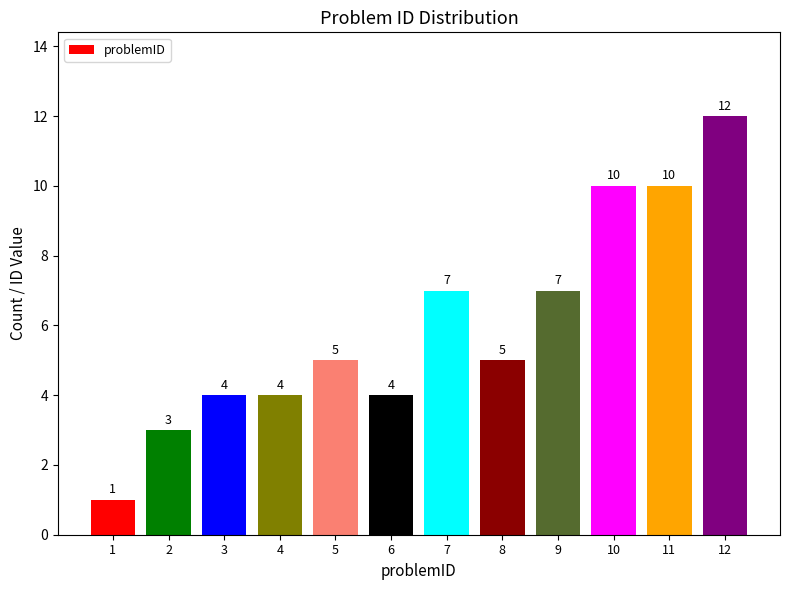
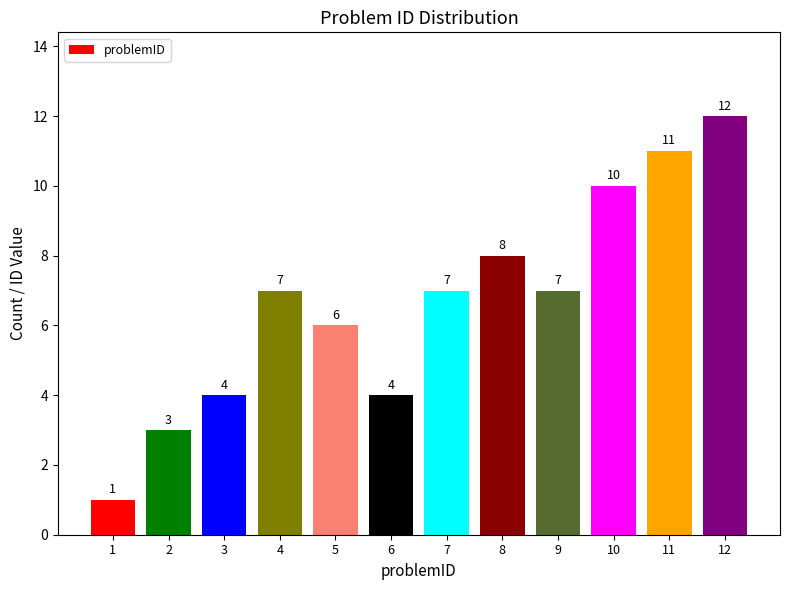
  {
    "1": 1,
    "2": 3,
    "3": 4,
-   "4": 4,
-   "5": 5,
+   "4": 7,
+   "5": 6,
    "6": 4,
    "7": 7,
-   "8": 5,
+   "8": 8,
    "9": 7,
    "10": 10,
-   "11": 10,
+   "11": 11,
    "12": 12
  }
